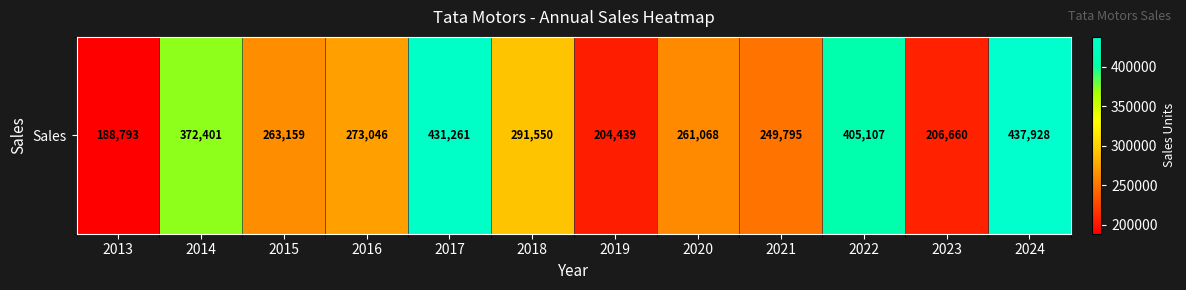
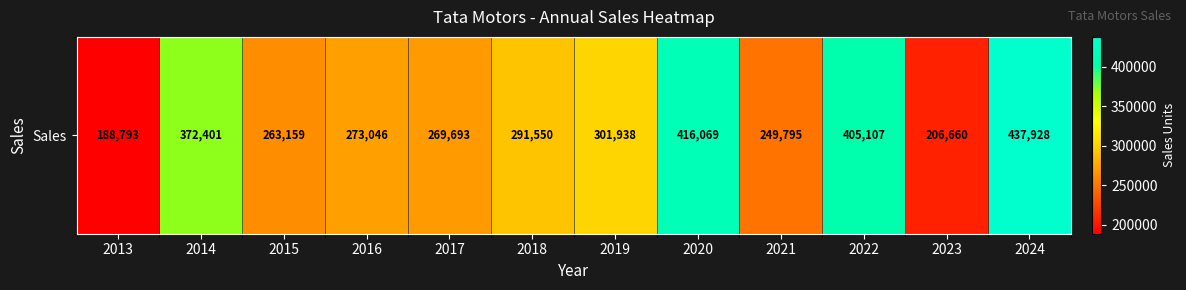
  {
    "Sales": {
      "2013": "188,793",
      "2014": "372,401",
      "2015": "263,159",
      "2016": "273,046",
-     "2017": "431,261",
+     "2017": "269,693",
      "2018": "291,550",
-     "2019": "204,439",
-     "2020": "261,068",
+     "2019": "301,938",
+     "2020": "416,069",
      "2021": "249,795",
      "2022": "405,107",
      "2023": "206,660",
      "2024": "437,928"
    }
  }
